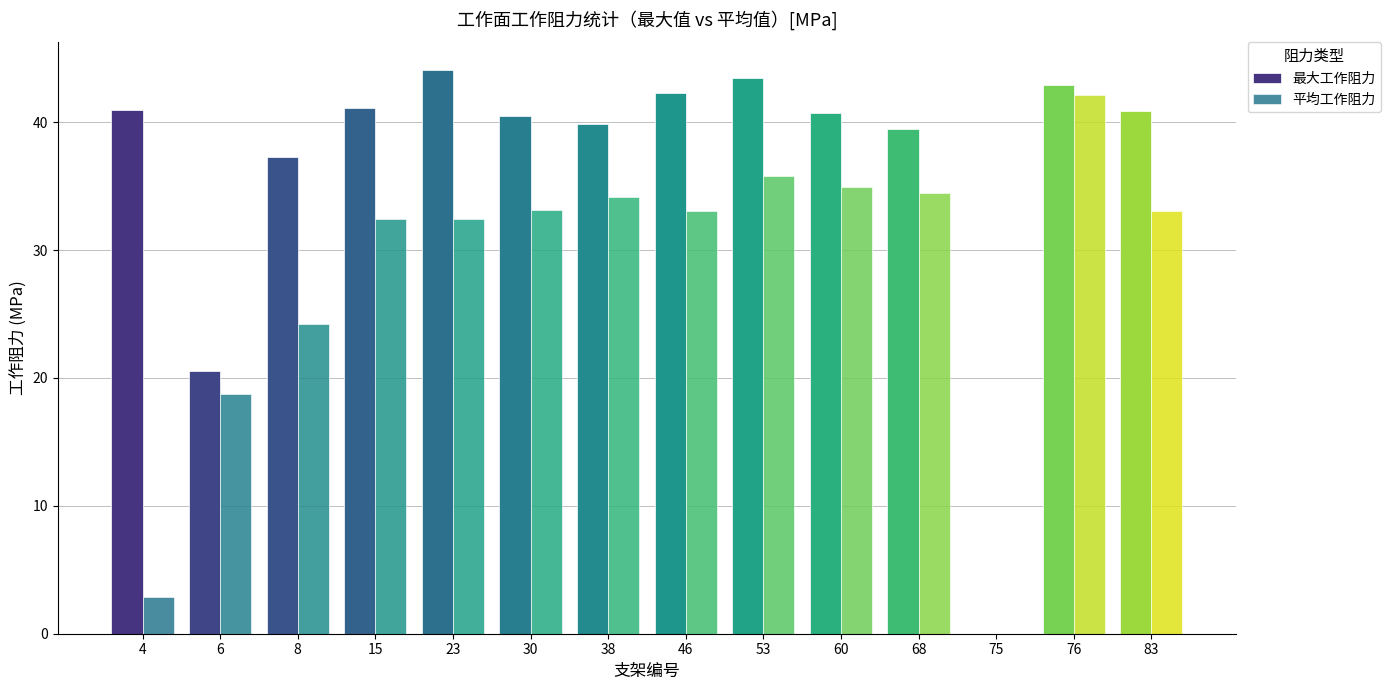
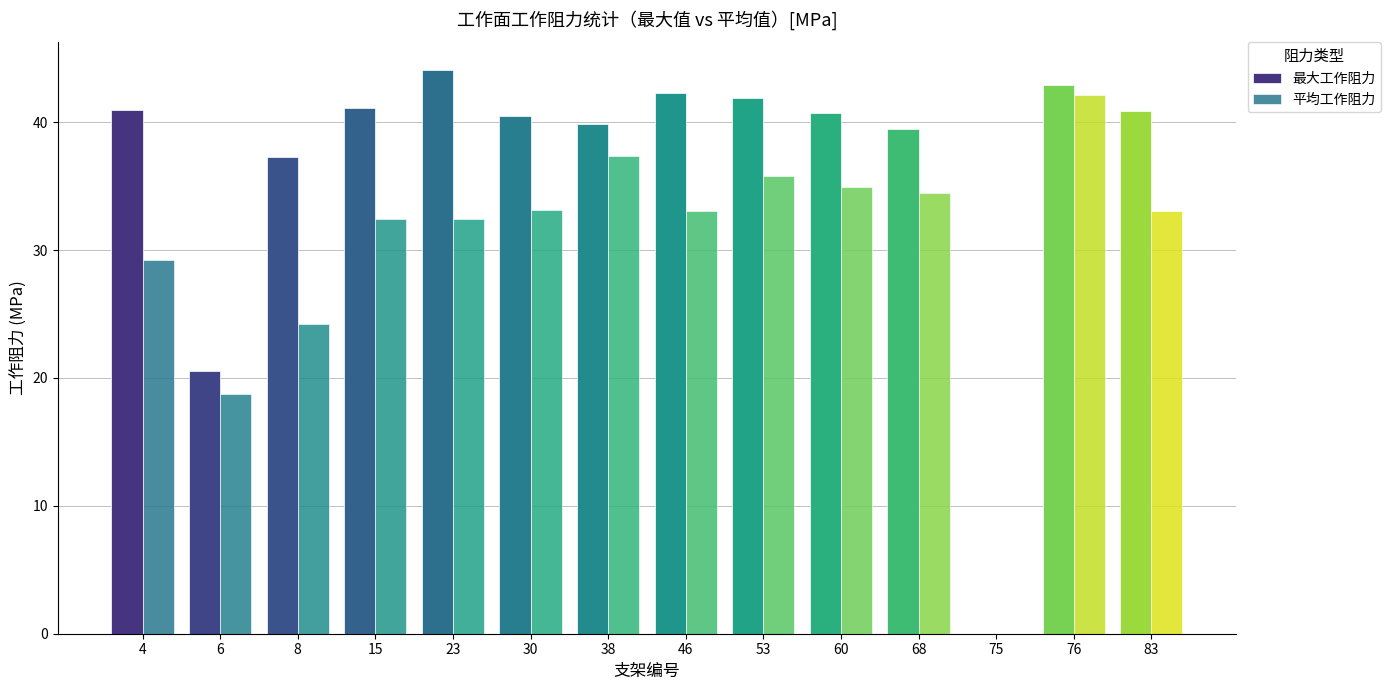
  {
    "最大工作阻力": {
      "4": 41.0,
      "6": 20.5,
      "8": 37.3,
      "15": 41.2,
      "23": 44.1,
      "30": 40.5,
      "38": 39.9,
      "46": 42.3,
-     "53": 43.5,
+     "53": 41.9,
      "60": 40.7,
      "68": 39.5,
      "75": 0.0,
      "76": 42.9,
      "83": 40.9
    },
    "平均工作阻力": {
-     "4": 2.9,
+     "4": 29.2,
      "6": 18.7,
      "8": 24.2,
      "15": 32.4,
      "23": 32.4,
      "30": 33.1,
-     "38": 34.1,
+     "38": 37.3,
      "46": 33.0,
      "53": 35.8,
      "60": 34.9,
      "68": 34.5,
      "75": 0.0,
      "76": 42.1,
      "83": 33.0
    }
  }
